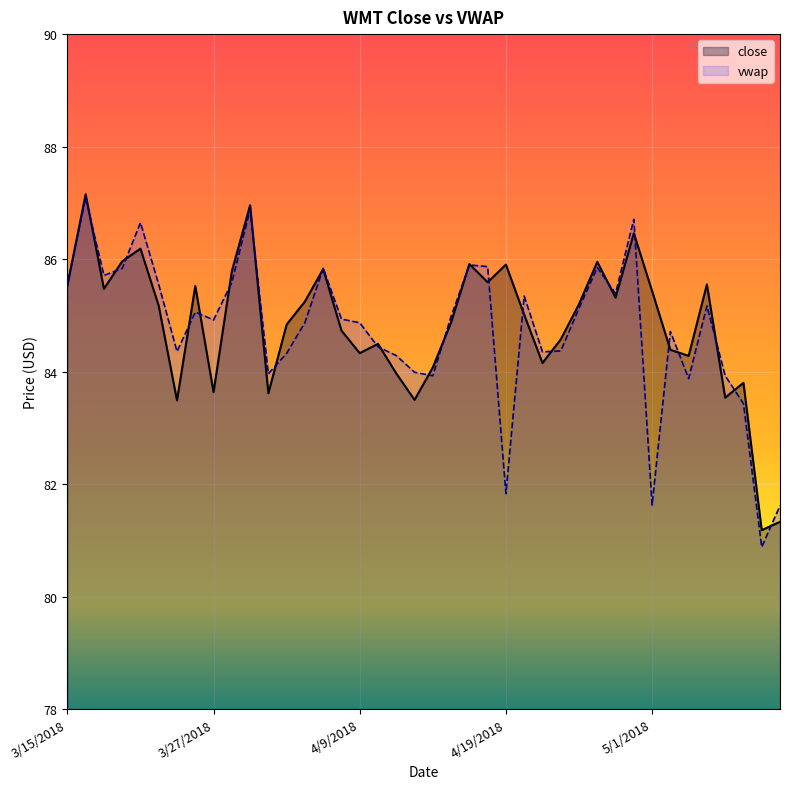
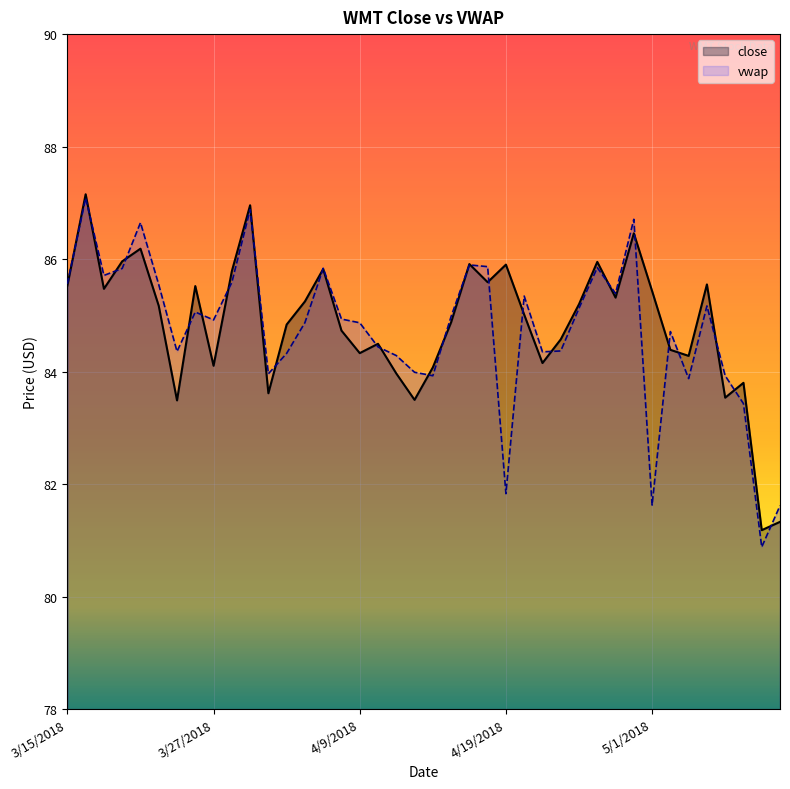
  {
    "close": {
-     "3/27/2018": 83.6,
+     "3/27/2018": 84.1,
      "4/9/2018": 84.3,
      "4/19/2018": 85.9,
      "5/1/2018": 85.4
    },
    "vwap": {
      "3/27/2018": 84.9,
      "4/9/2018": 84.9,
      "4/19/2018": 81.8,
      "5/1/2018": 81.6
    }
  }
